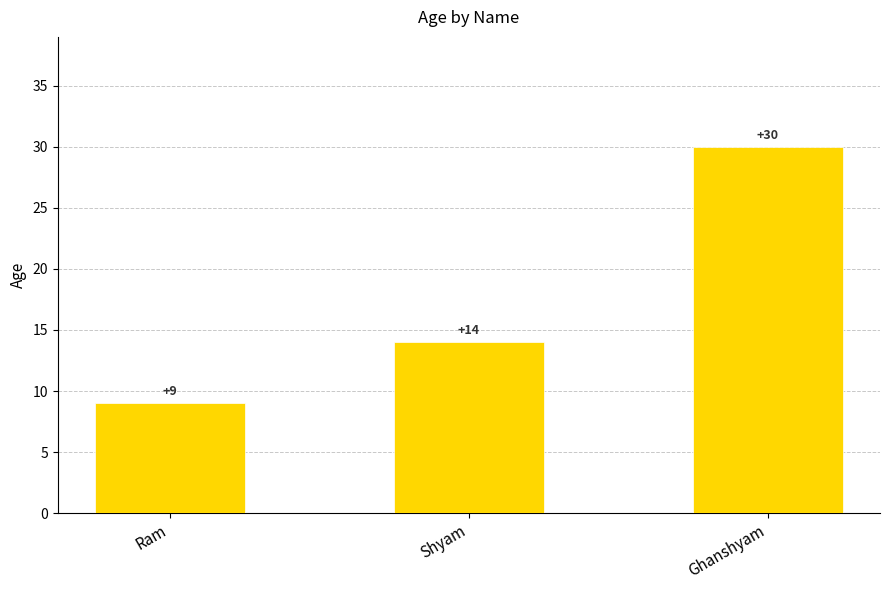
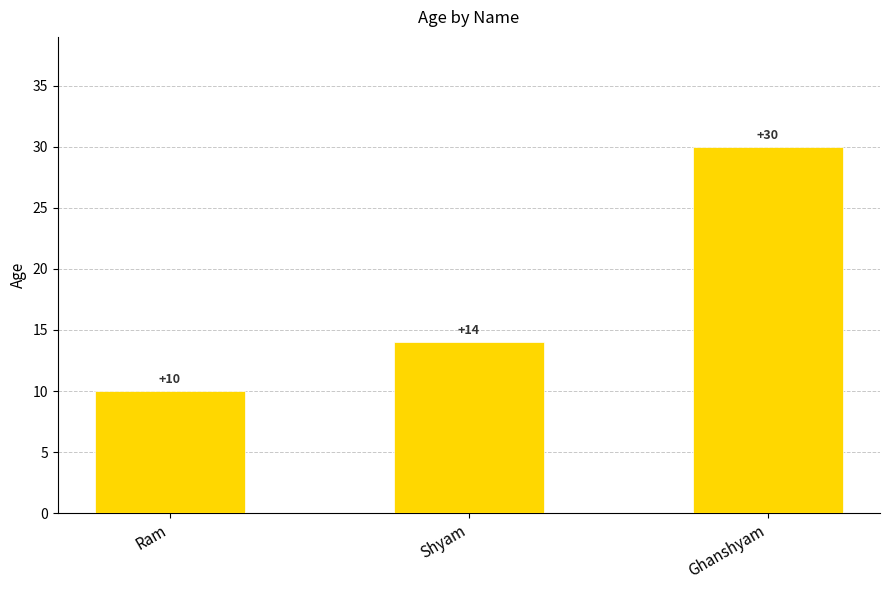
  {
-   "Ram": "+9",
+   "Ram": "+10",
    "Shyam": "+14",
    "Ghanshyam": "+30"
  }
